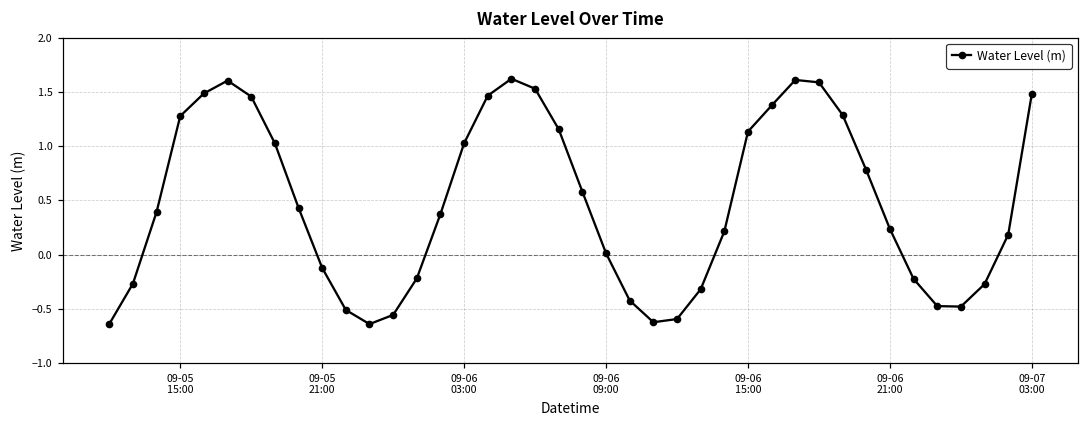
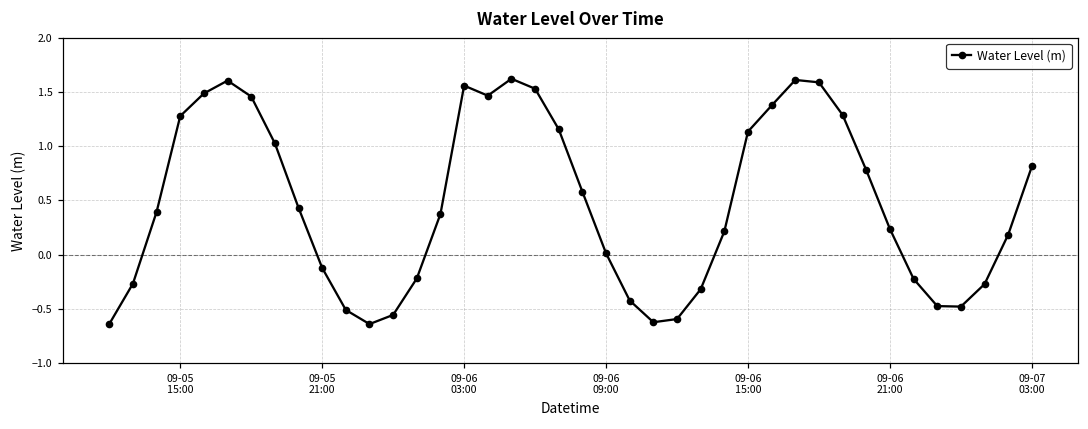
  {
    "09-05 15:00": 1.3,
    "09-05 21:00": -0.1,
-   "09-06 03:00": 1.0,
+   "09-06 03:00": 1.6,
    "09-06 09:00": 0.0,
    "09-06 15:00": 1.1,
    "09-06 21:00": 0.2,
-   "09-07 03:00": 1.5
+   "09-07 03:00": 0.8
  }
